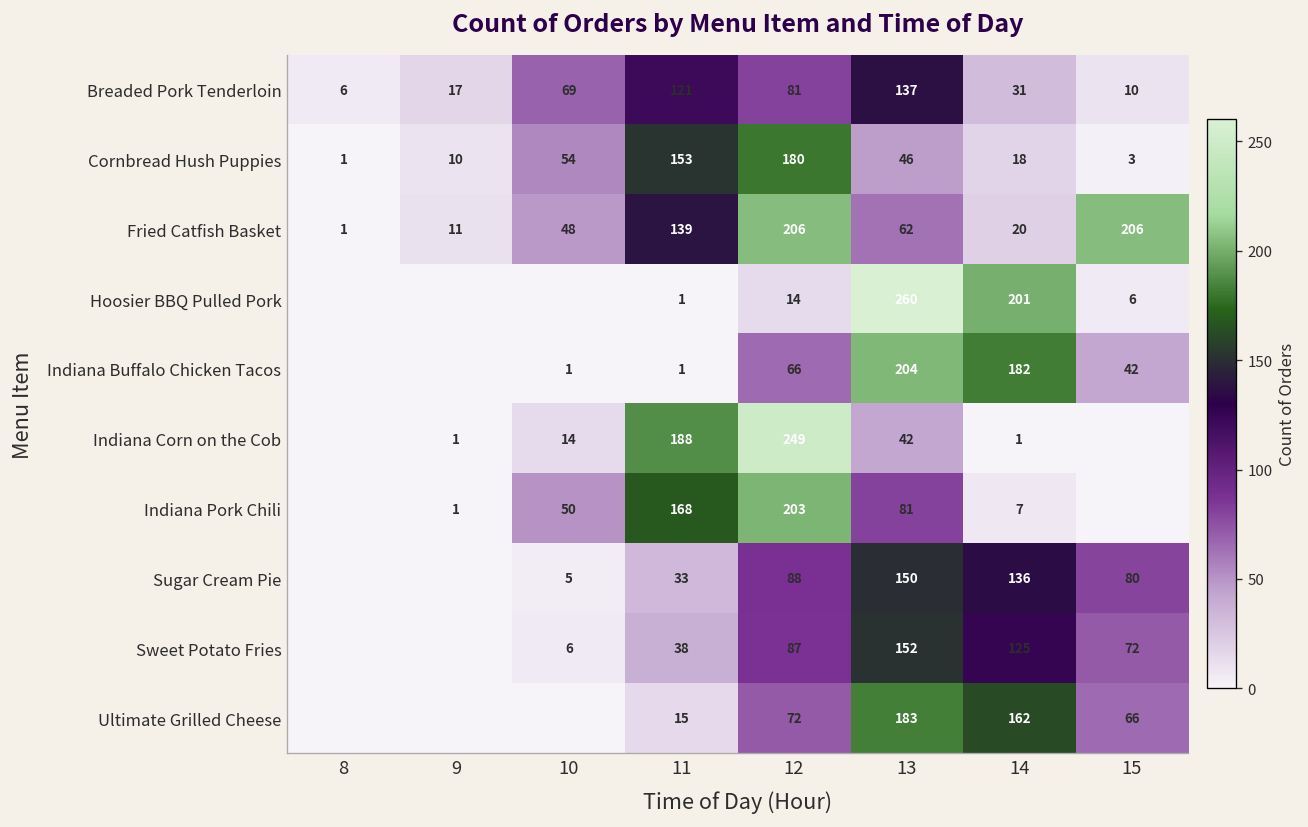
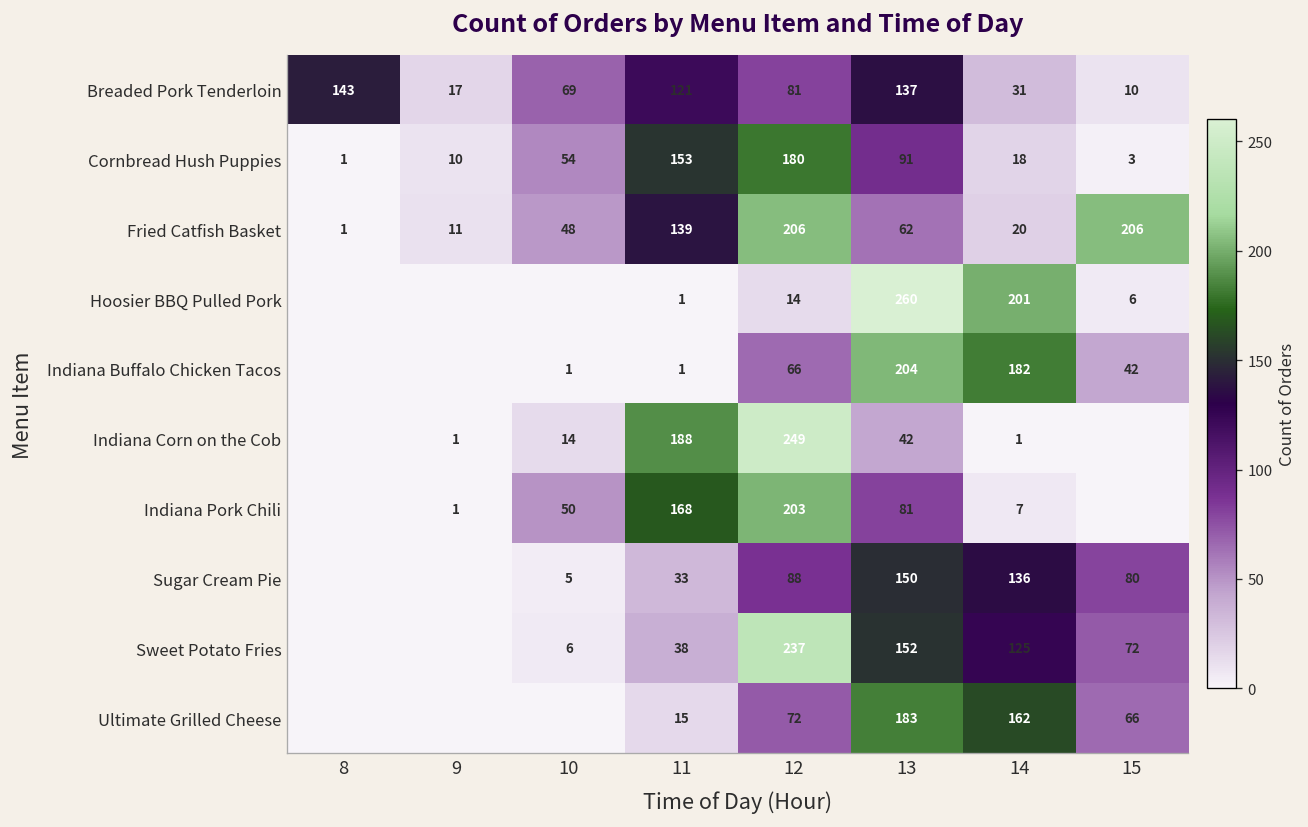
  {
    "Breaded Pork Tenderloin": {
-     "8": 6,
+     "8": 143,
      "9": 17,
      "10": 69,
      "12": 81,
      "13": 137,
      "14": 31,
      "15": 10
    },
    "Cornbread Hush Puppies": {
      "8": 1,
      "9": 10,
      "10": 54,
      "11": 153,
      "12": 180,
-     "13": 46,
+     "13": 91,
      "14": 18,
      "15": 3
    },
    "Fried Catfish Basket": {
      "8": 1,
      "9": 11,
      "10": 48,
      "11": 139,
      "12": 206,
      "13": 62,
      "14": 20,
      "15": 206
    },
    "Hoosier BBQ Pulled Pork": {
      "11": 1,
      "12": 14,
      "14": 201,
      "15": 6
    },
    "Indiana Buffalo Chicken Tacos": {
      "10": 1,
      "11": 1,
      "12": 66,
      "13": 204,
      "14": 182,
      "15": 42
    },
    "Indiana Corn on the Cob": {
      "9": 1,
      "10": 14,
      "11": 188,
      "12": 249,
      "13": 42,
      "14": 1
    },
    "Indiana Pork Chili": {
      "9": 1,
      "10": 50,
      "11": 168,
      "12": 203,
      "13": 81,
      "14": 7
    },
    "Sugar Cream Pie": {
      "10": 5,
      "11": 33,
      "12": 88,
      "13": 150,
      "14": 136,
      "15": 80
    },
    "Sweet Potato Fries": {
      "10": 6,
      "11": 38,
-     "12": 87,
+     "12": 237,
      "13": 152,
      "15": 72
    },
    "Ultimate Grilled Cheese": {
      "11": 15,
      "12": 72,
      "13": 183,
      "14": 162,
      "15": 66
    }
  }
